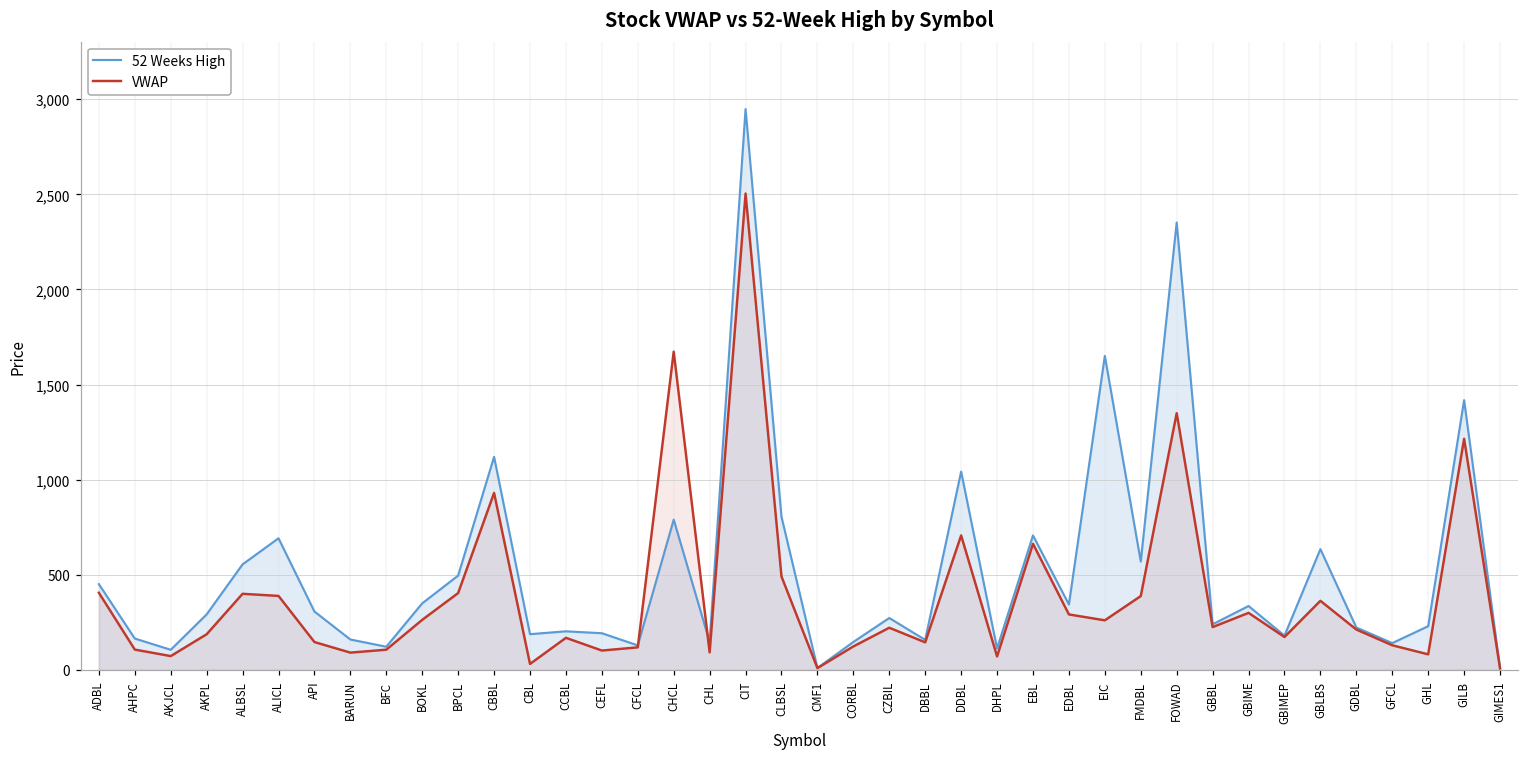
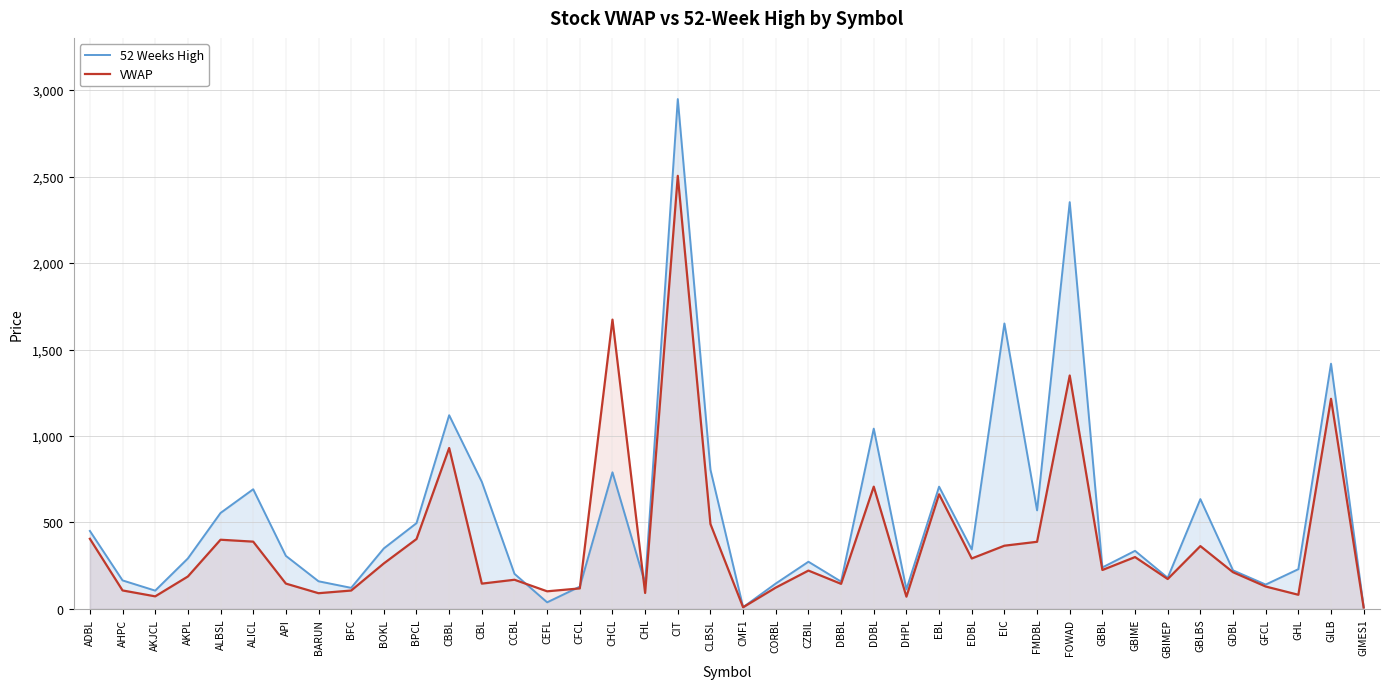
  {
    "52 Weeks High": {
      "ADBL": "450",
      "AHPC": "170",
      "AKJCL": "110",
      "AKPL": "290",
      "ALBSL": "560",
      "ALICL": "690",
      "API": "310",
      "BARUN": "160",
      "BFC": "120",
      "BOKL": "350",
      "BPCL": "500",
      "CBBL": "1,120",
-     "CBL": "190",
+     "CBL": "730",
      "CCBL": "200",
-     "CEFL": "190",
+     "CEFL": "40",
      "CHCL": "790",
      "CHL": "150",
      "CIT": "2,950",
      "CLBSL": "810",
      "CORBL": "150",
      "CZBIL": "270",
      "DDBL": "1,040",
      "DHPL": "110",
      "EBL": "710",
      "EDBL": "340",
      "EIC": "1,650",
      "FMDBL": "570",
      "FOWAD": "2,350",
      "GBBL": "240",
      "GBIME": "340",
      "GBLBS": "640",
      "GHL": "230",
      "GILB": "1,420"
    },
    "VWAP": {
      "ADBL": "410",
      "AHPC": "110",
      "AKJCL": "70",
      "AKPL": "190",
      "ALBSL": "400",
      "ALICL": "390",
      "API": "150",
      "BARUN": "90",
      "BFC": "110",
      "BOKL": "260",
      "BPCL": "400",
      "CBBL": "930",
-     "CBL": "30",
+     "CBL": "150",
      "CCBL": "170",
      "CEFL": "100",
      "CHCL": "1,670",
      "CHL": "90",
      "CIT": "2,500",
      "CLBSL": "490",
      "CORBL": "120",
      "CZBIL": "220",
      "DDBL": "710",
      "DHPL": "70",
      "EBL": "660",
      "EDBL": "290",
-     "EIC": "260",
+     "EIC": "370",
      "FMDBL": "390",
      "FOWAD": "1,350",
      "GBBL": "230",
      "GBIME": "300",
      "GBLBS": "360",
      "GHL": "80",
      "GILB": "1,220"
    }
  }
